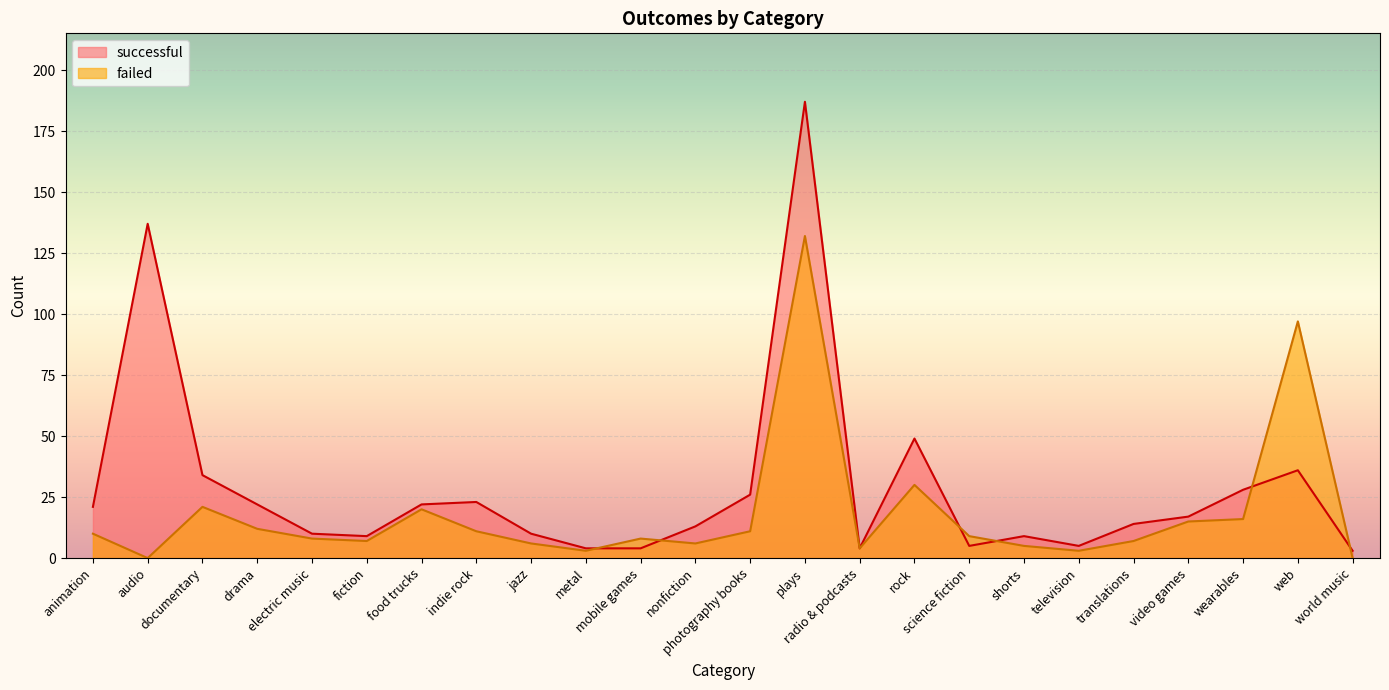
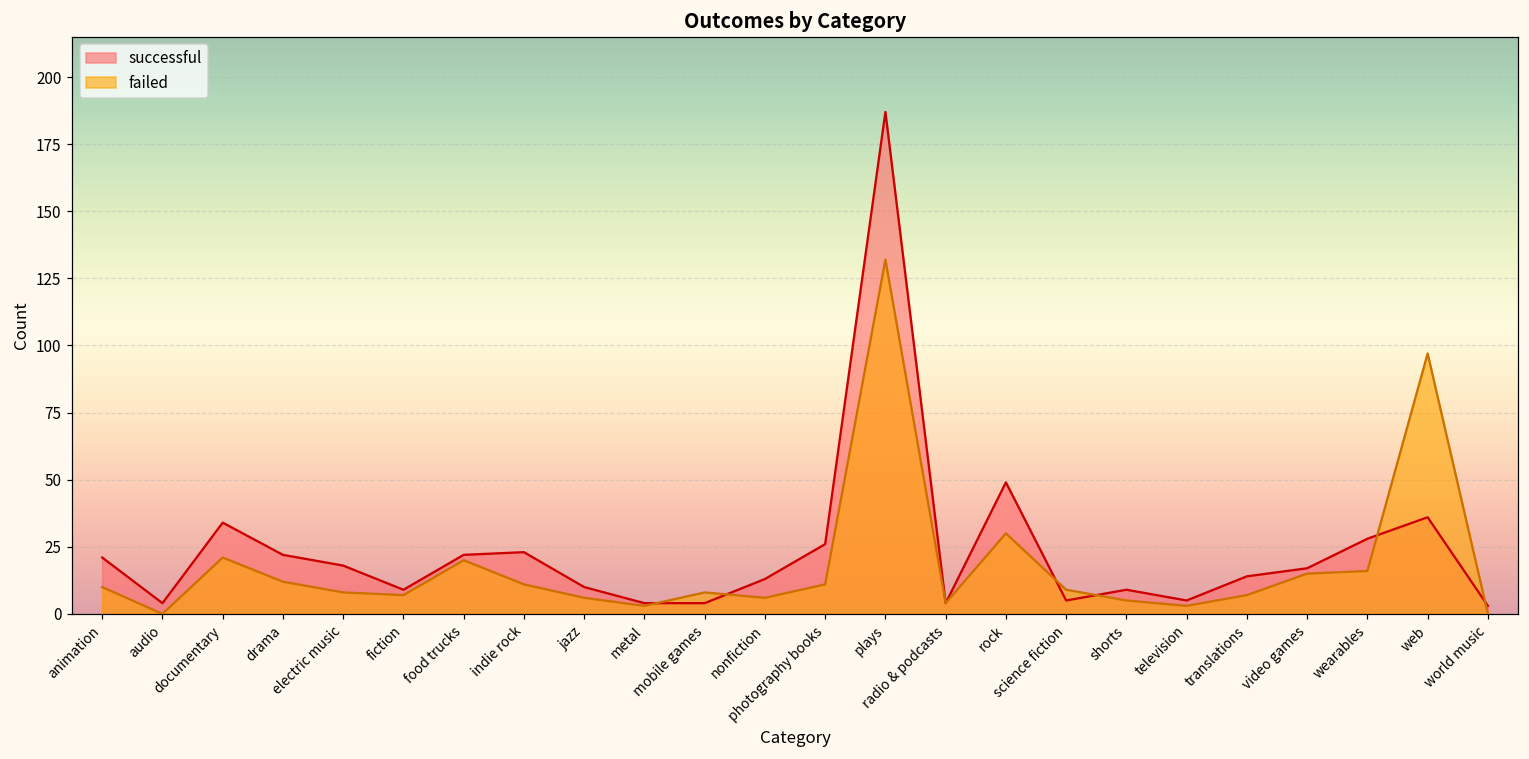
  {
    "successful": {
      "animation": 21,
-     "audio": 137,
+     "audio": 4,
      "documentary": 34,
      "drama": 22,
-     "electric music": 10,
+     "electric music": 18,
      "fiction": 9,
      "food trucks": 22,
      "indie rock": 23,
      "jazz": 10,
      "mobile games": 4,
      "nonfiction": 13,
      "photography books": 26,
      "plays": 187,
      "rock": 49,
      "science fiction": 5,
      "shorts": 9,
      "television": 5,
      "translations": 14,
      "video games": 17,
      "wearables": 28,
      "web": 36,
      "world music": 3
    },
    "failed": {
      "animation": 10,
      "audio": 0,
      "documentary": 21,
      "drama": 12,
      "electric music": 8,
      "fiction": 7,
      "food trucks": 20,
      "indie rock": 11,
      "jazz": 6,
      "mobile games": 8,
      "nonfiction": 6,
      "photography books": 11,
      "plays": 132,
      "rock": 30,
      "science fiction": 9,
      "shorts": 5,
      "television": 3,
      "translations": 7,
      "video games": 15,
      "wearables": 16,
      "web": 97,
      "world music": 0
    }
  }
